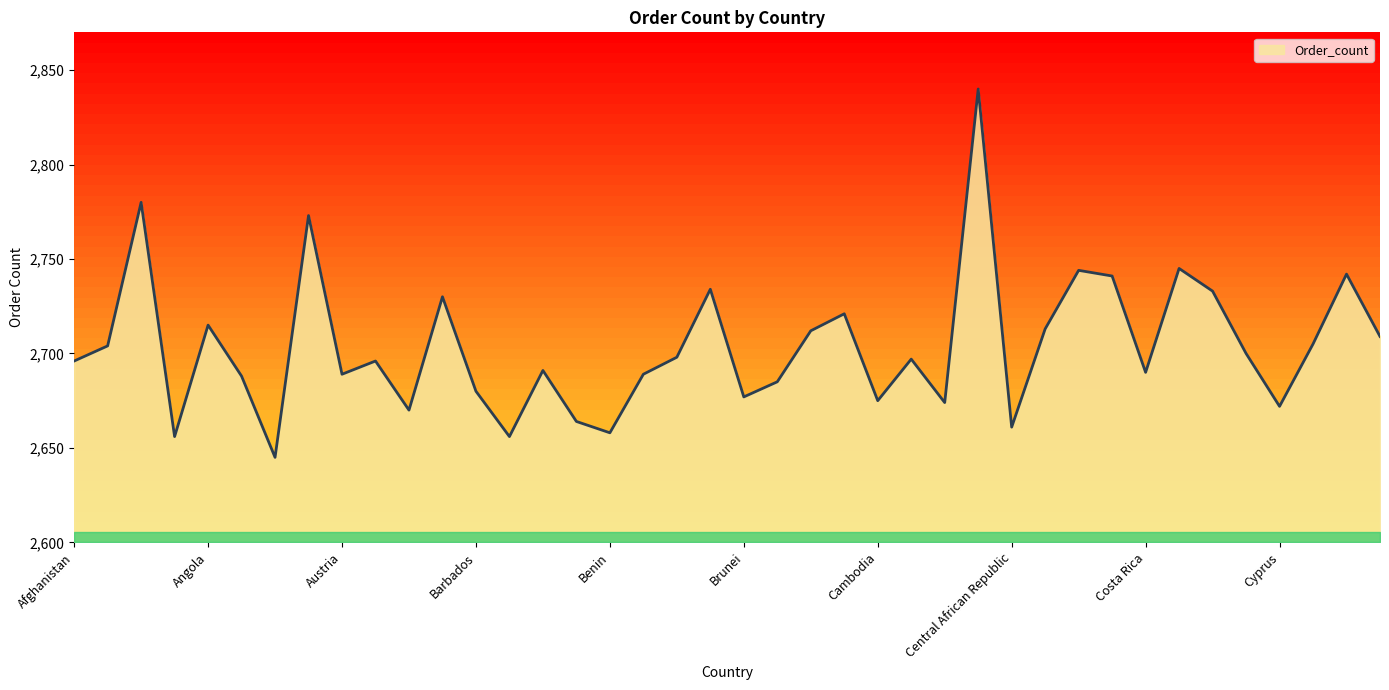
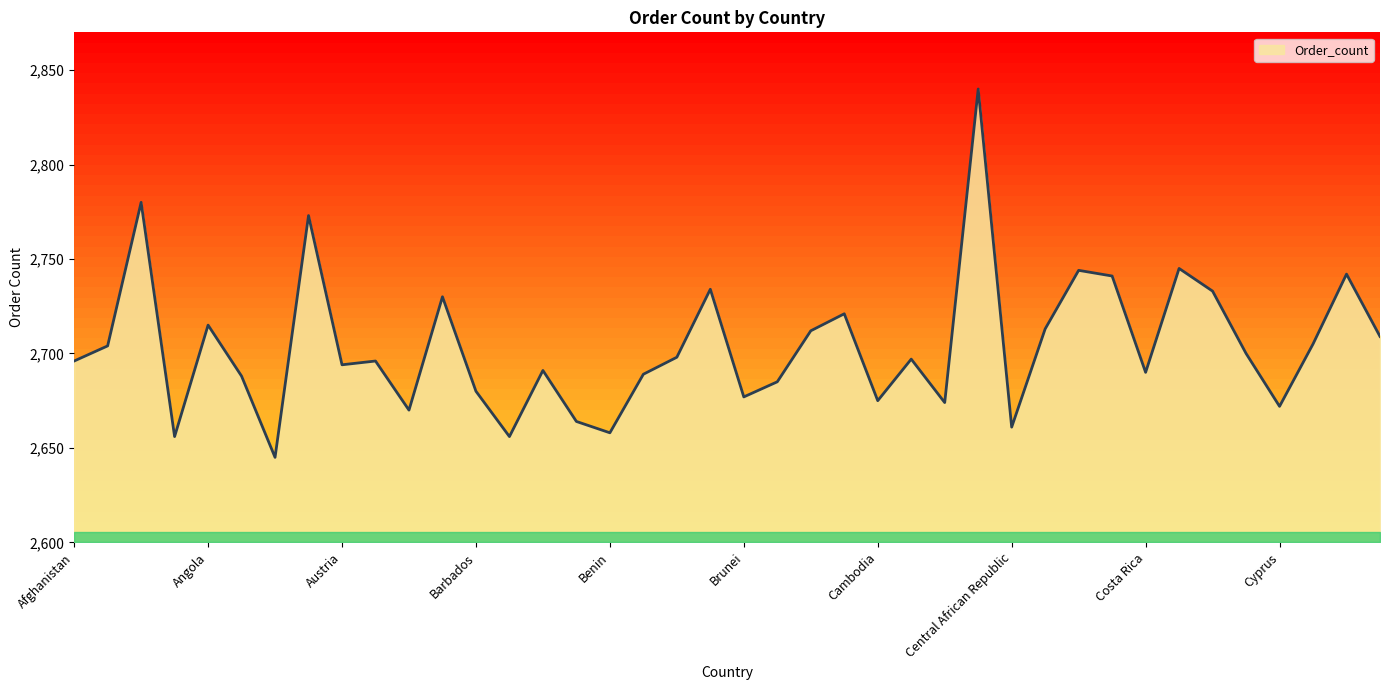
  {
    "Order_count": {
      "Angola": "2,715",
-     "Austria": "2,689",
+     "Austria": "2,694",
      "Benin": "2,658",
      "Brunei": "2,677",
      "Central African Republic": "2,661",
      "Costa Rica": "2,690",
      "Cyprus": "2,672"
    }
  }
